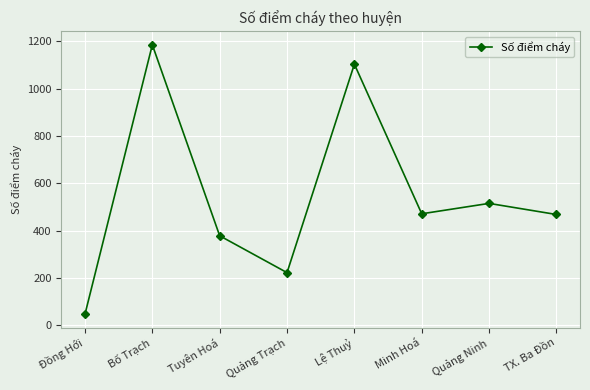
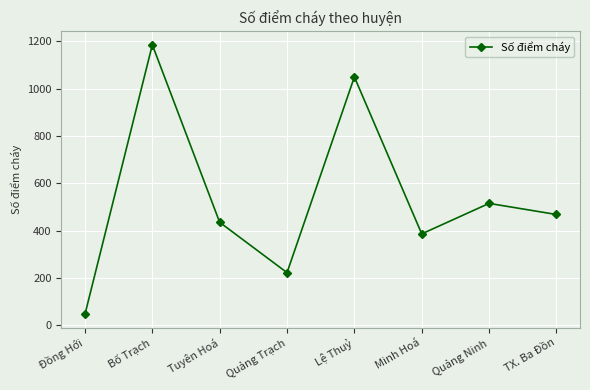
  {
    "Đồng Hới": 50,
    "Bố Trạch": 1190,
-   "Tuyên Hoá": 380,
+   "Tuyên Hoá": 440,
    "Quảng Trạch": 220,
-   "Lệ Thuỷ": 1100,
-   "Minh Hoá": 470,
+   "Lệ Thuỷ": 1050,
+   "Minh Hoá": 390,
    "Quảng Ninh": 520,
    "TX. Ba Đồn": 470
  }
